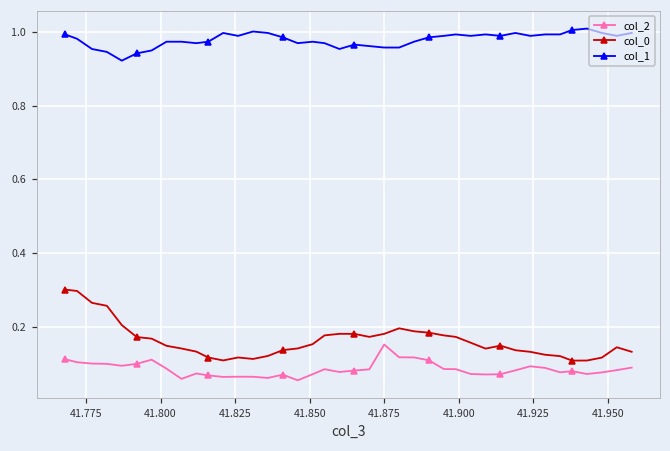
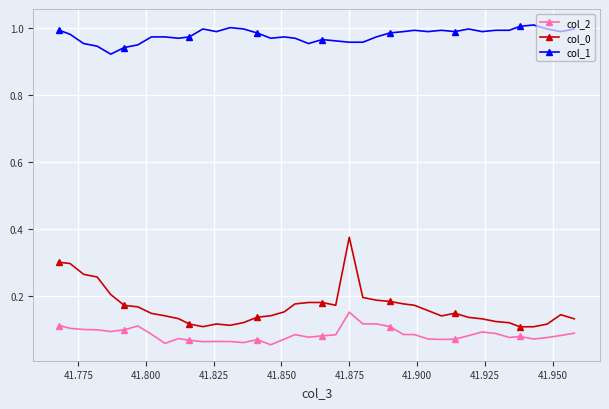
  {
    "col_2": {
      "41.875": 0.15
    },
    "col_0": {
-     "41.875": 0.18
+     "41.875": 0.38
    },
    "col_1": {
      "41.875": 0.96
    }
  }
